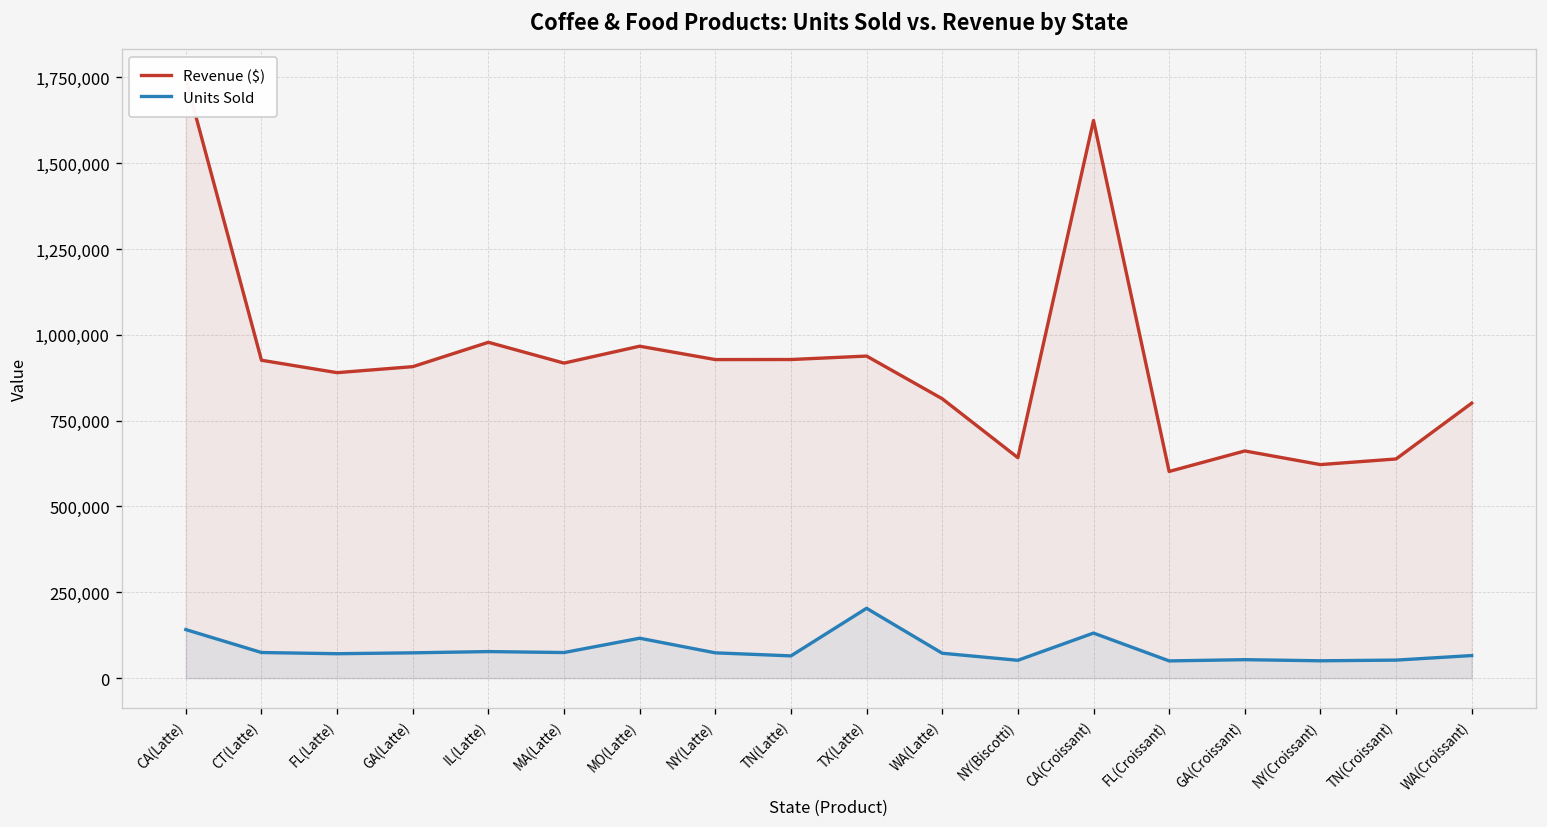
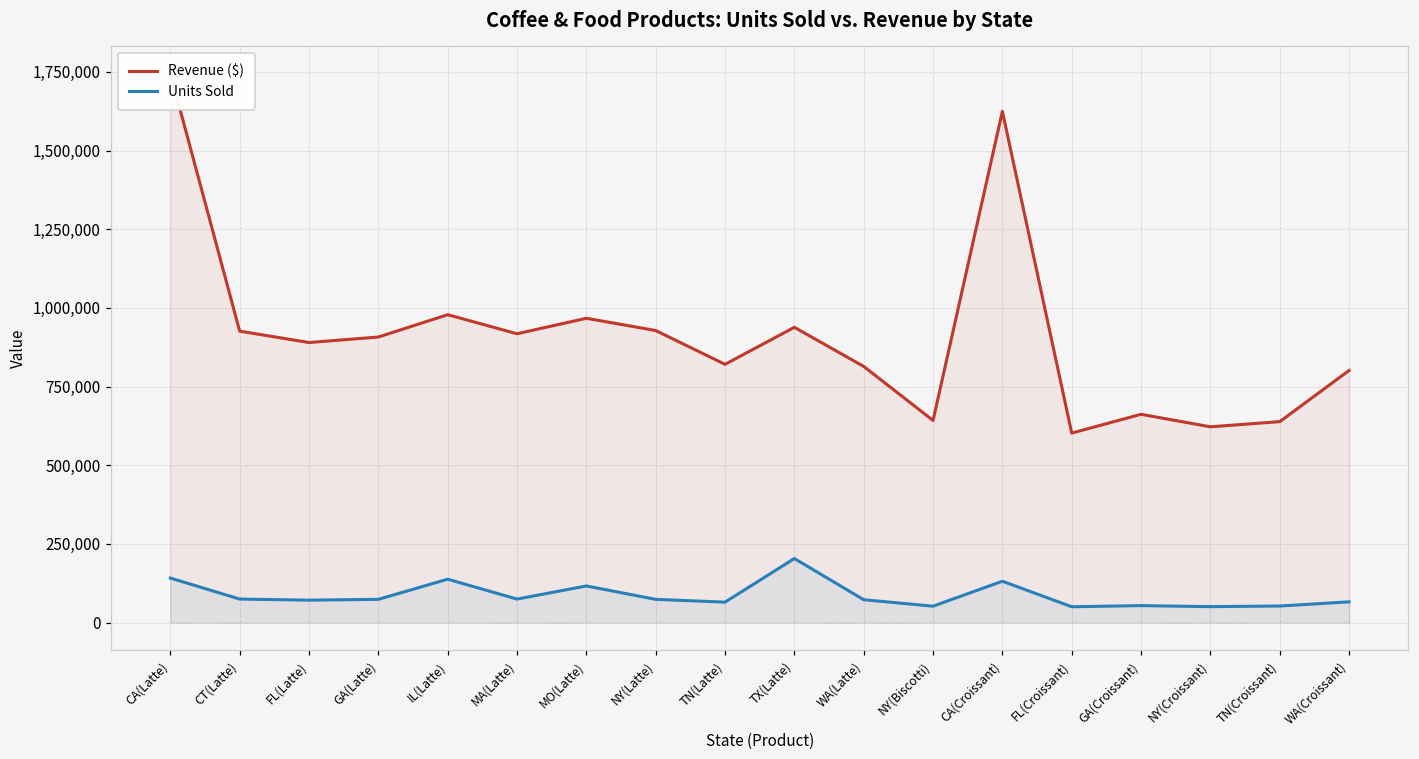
  {
    "Revenue ($)": {
      "CT(Latte)": "930,000",
      "FL(Latte)": "890,000",
      "GA(Latte)": "910,000",
      "IL(Latte)": "980,000",
      "MA(Latte)": "920,000",
      "MO(Latte)": "970,000",
      "NY(Latte)": "930,000",
-     "TN(Latte)": "930,000",
+     "TN(Latte)": "820,000",
      "TX(Latte)": "940,000",
      "WA(Latte)": "810,000",
      "NY(Biscotti)": "640,000",
      "CA(Croissant)": "1,620,000",
      "FL(Croissant)": "600,000",
      "GA(Croissant)": "660,000",
      "NY(Croissant)": "620,000",
      "TN(Croissant)": "640,000",
      "WA(Croissant)": "800,000"
    },
    "Units Sold": {
      "CA(Latte)": "140,000",
      "CT(Latte)": "70,000",
      "FL(Latte)": "70,000",
      "GA(Latte)": "70,000",
-     "IL(Latte)": "80,000",
+     "IL(Latte)": "140,000",
      "MA(Latte)": "70,000",
      "MO(Latte)": "120,000",
      "NY(Latte)": "70,000",
      "TN(Latte)": "60,000",
      "TX(Latte)": "200,000",
      "WA(Latte)": "70,000",
      "NY(Biscotti)": "50,000",
      "CA(Croissant)": "130,000",
      "FL(Croissant)": "50,000",
      "GA(Croissant)": "50,000",
      "NY(Croissant)": "50,000",
      "TN(Croissant)": "50,000",
      "WA(Croissant)": "70,000"
    }
  }
